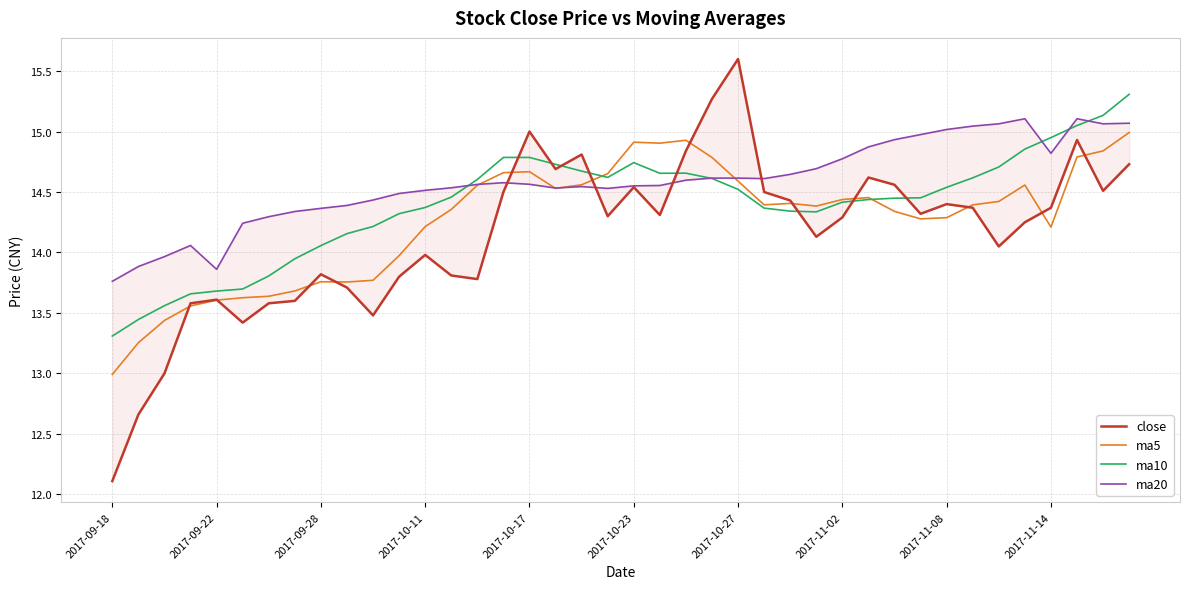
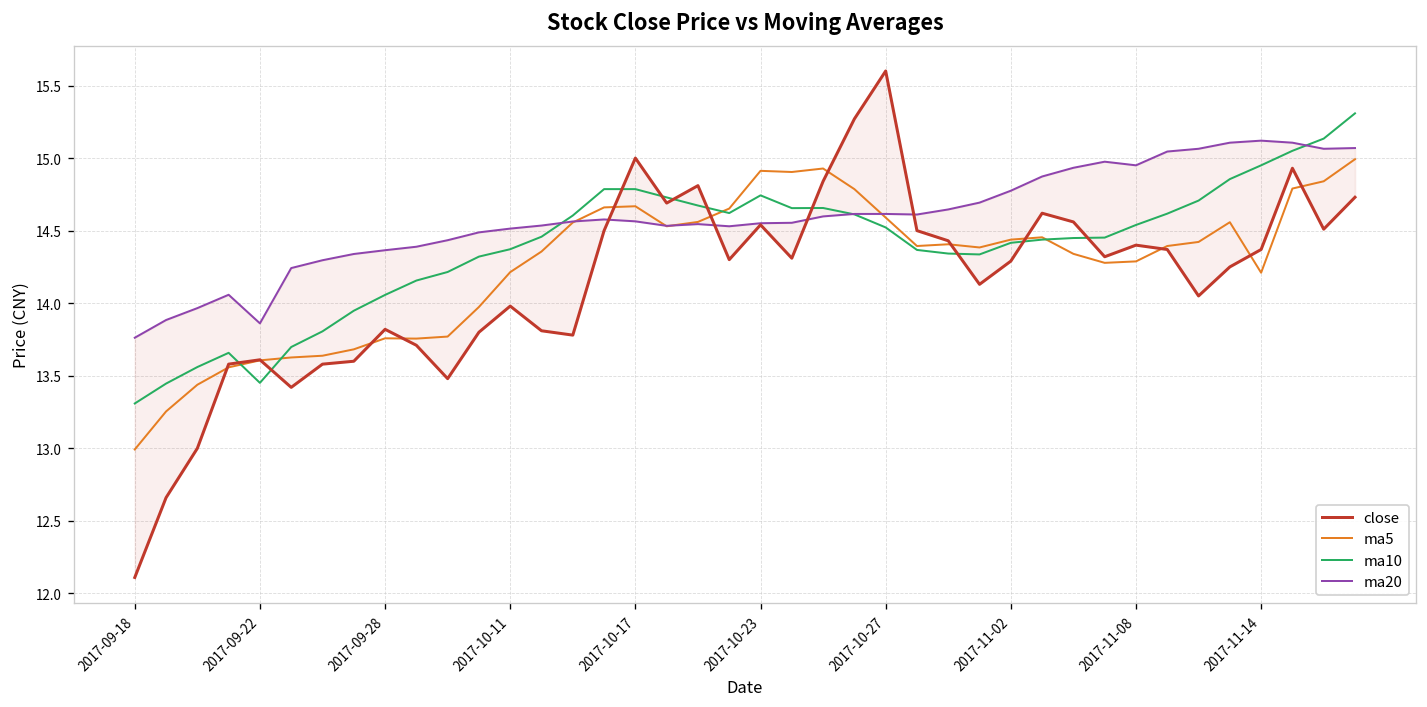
  {
    "ma5": {
      "2017-09-18": 12.99,
      "2017-09-28": 13.76,
      "2017-10-11": 14.21,
      "2017-10-17": 14.67,
      "2017-10-23": 14.91,
      "2017-10-27": 14.59,
      "2017-11-02": 14.44,
      "2017-11-08": 14.29,
      "2017-11-14": 14.21
    },
    "ma10": {
      "2017-09-18": 13.31,
-     "2017-09-22": 13.68,
+     "2017-09-22": 13.45,
      "2017-09-28": 14.06,
      "2017-10-11": 14.37,
      "2017-10-17": 14.79,
      "2017-10-23": 14.74,
      "2017-10-27": 14.52,
      "2017-11-02": 14.42,
      "2017-11-08": 14.54,
      "2017-11-14": 14.95
    },
    "ma20": {
      "2017-10-17": 14.56,
      "2017-10-27": 14.62,
-     "2017-11-08": 15.02,
-     "2017-11-14": 14.82
+     "2017-11-08": 14.95,
+     "2017-11-14": 15.12
    }
  }
